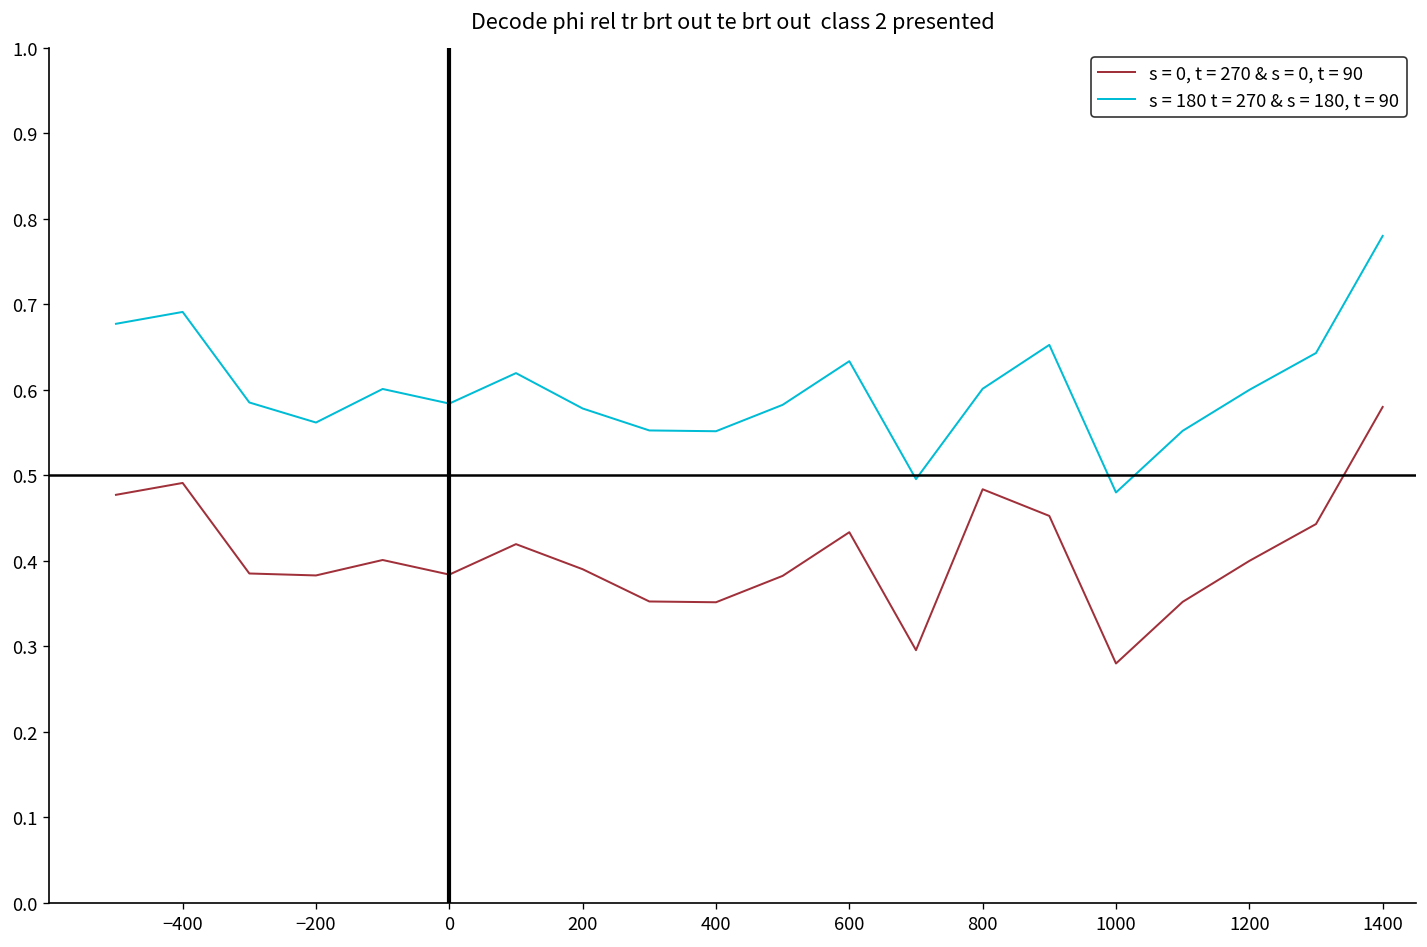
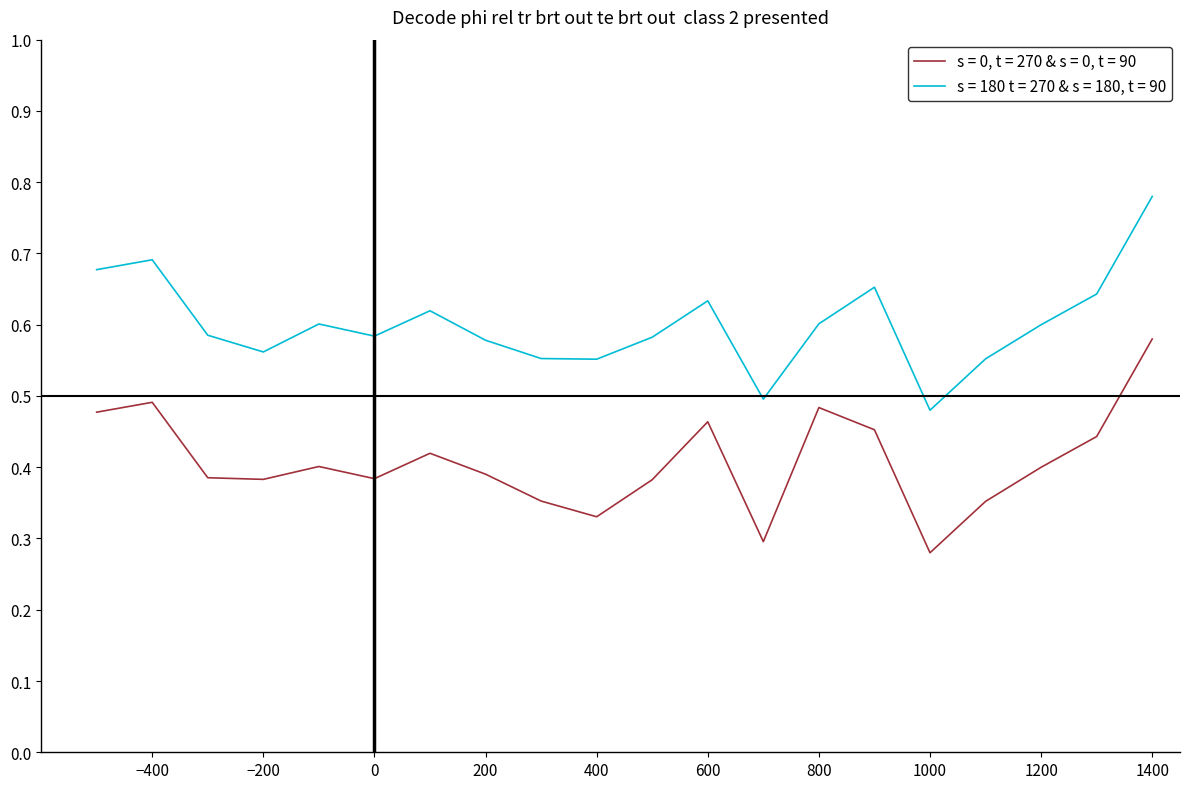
  {
    "s = 0, t = 270 & s = 0, t = 90": {
      "−400": 0.49,
      "−200": 0.38,
      "0": 0.38,
      "200": 0.39,
-     "400": 0.35,
-     "600": 0.43,
+     "400": 0.33,
+     "600": 0.46,
      "800": 0.48,
      "1000": 0.28,
      "1200": 0.40,
      "1400": 0.58
    },
    "s = 180 t = 270 & s = 180, t = 90": {
      "−400": 0.69,
      "−200": 0.56,
      "0": 0.58,
      "200": 0.58,
      "400": 0.55,
      "600": 0.63,
      "800": 0.60,
      "1000": 0.48,
      "1200": 0.60,
      "1400": 0.78
    }
  }
